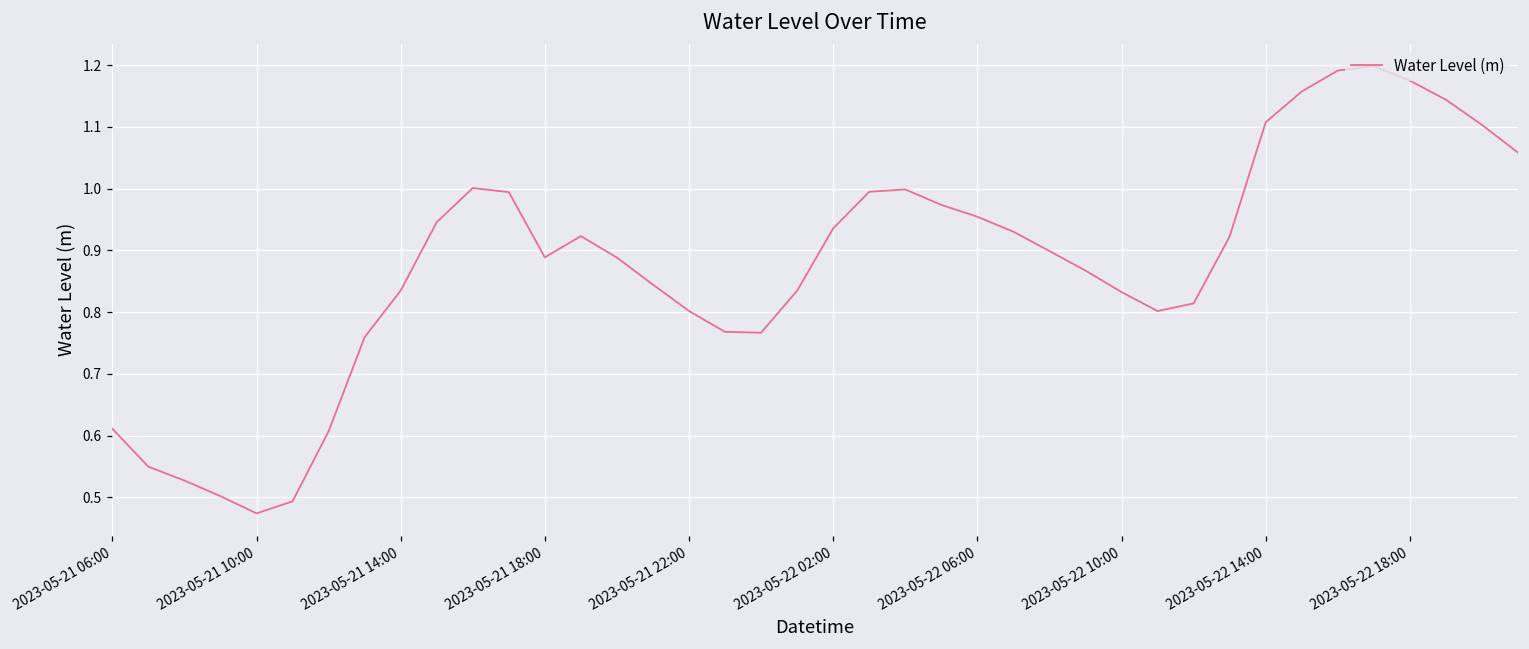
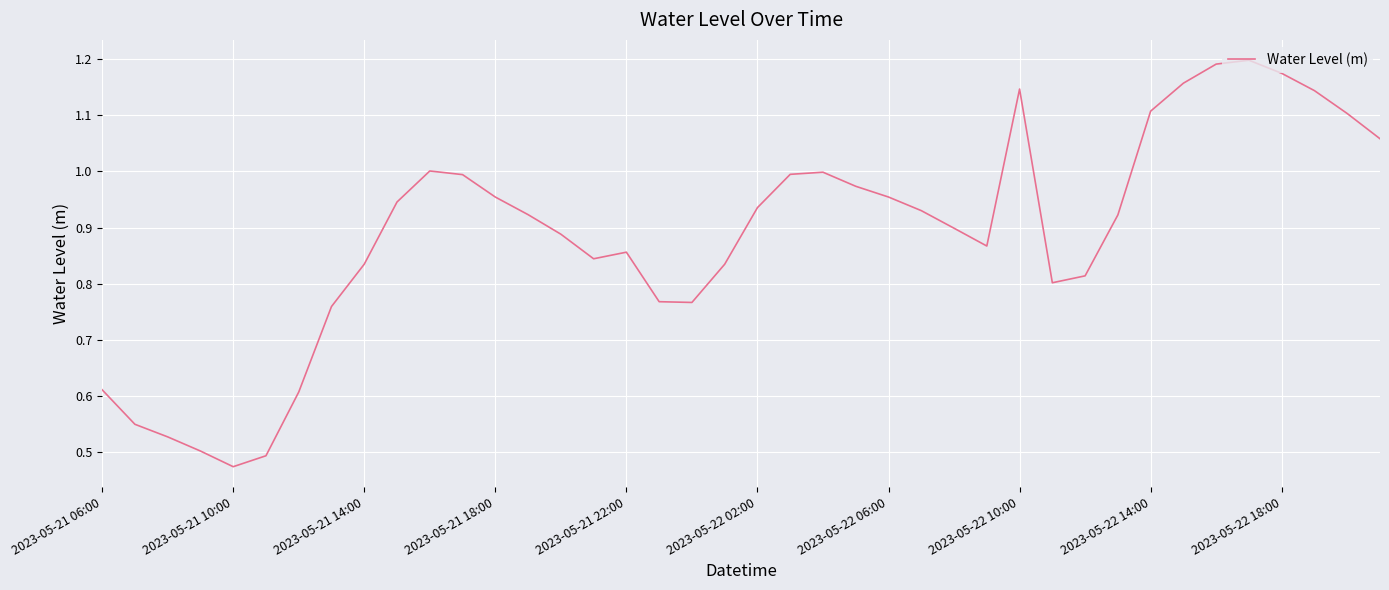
  {
    "2023-05-21 06:00": 0.61,
    "2023-05-21 10:00": 0.47,
    "2023-05-21 14:00": 0.83,
-   "2023-05-21 18:00": 0.89,
-   "2023-05-21 22:00": 0.80,
+   "2023-05-21 18:00": 0.95,
+   "2023-05-21 22:00": 0.86,
    "2023-05-22 02:00": 0.94,
    "2023-05-22 06:00": 0.95,
-   "2023-05-22 10:00": 0.83,
+   "2023-05-22 10:00": 1.15,
    "2023-05-22 14:00": 1.11,
    "2023-05-22 18:00": 1.17
  }
